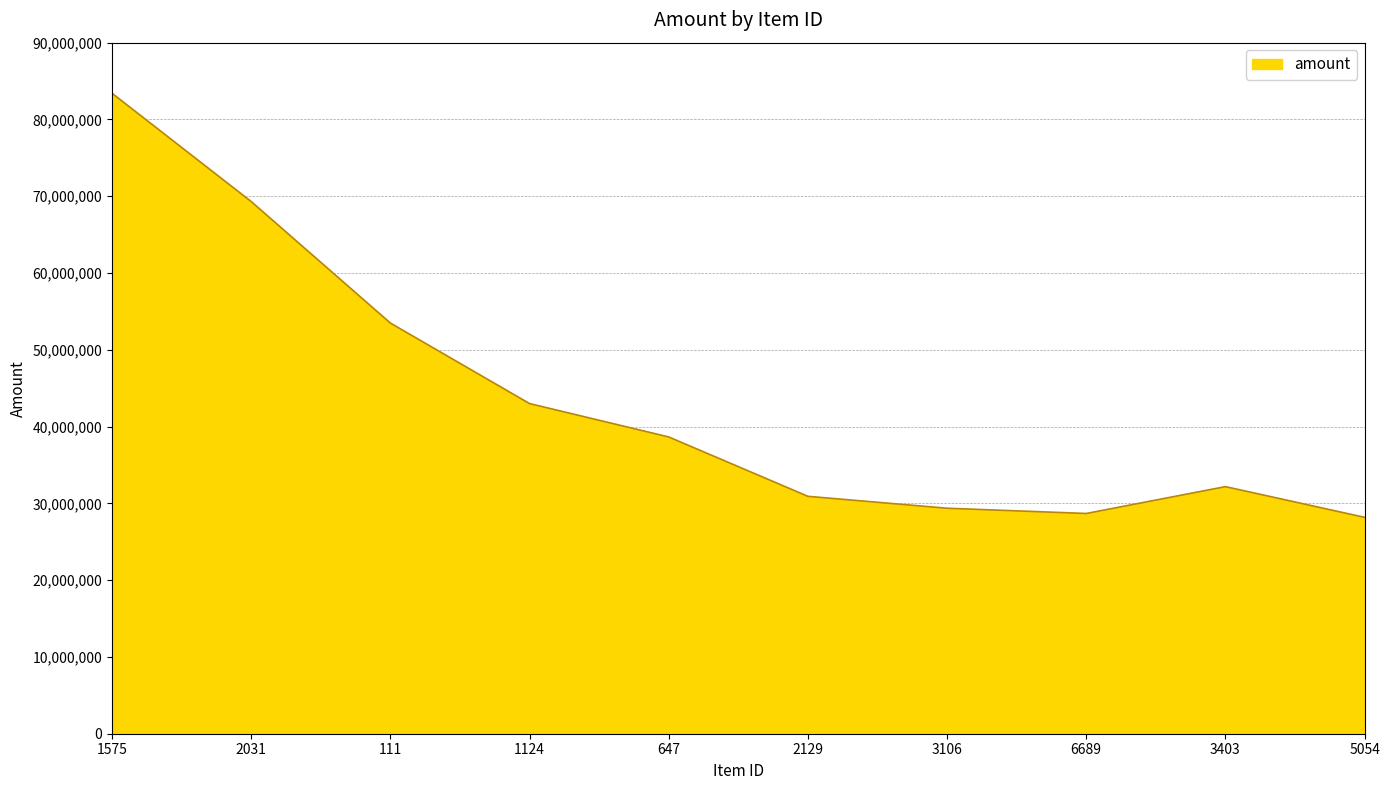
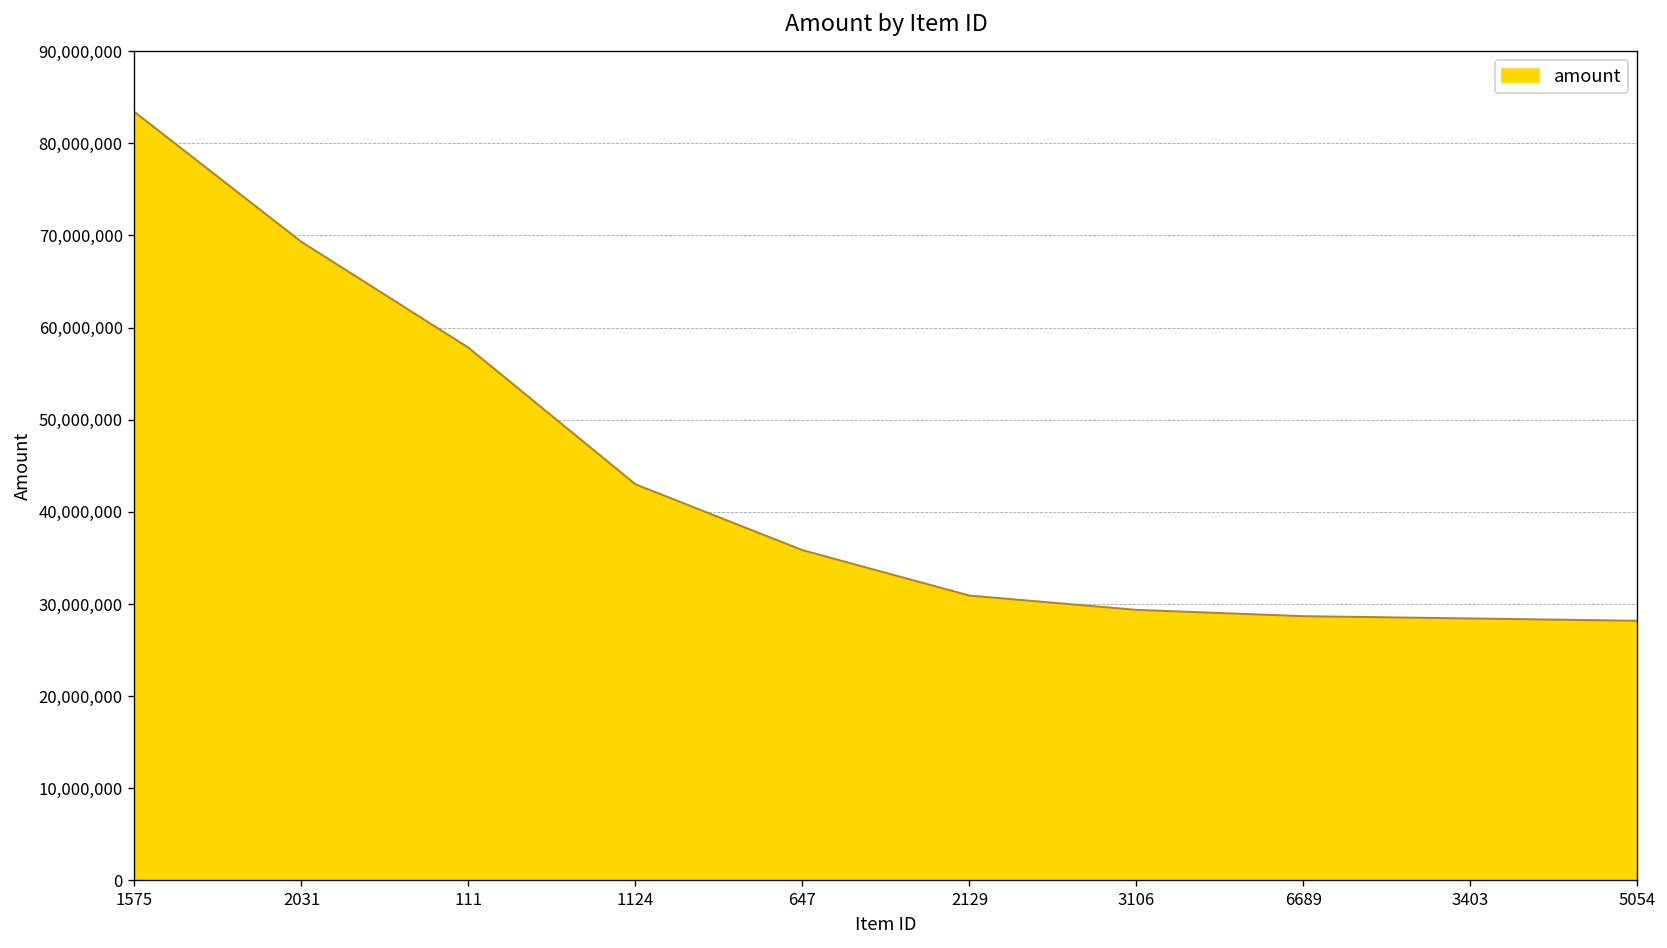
  {
    "1575": "83,000,000",
    "2031": "69,000,000",
-   "111": "53,000,000",
+   "111": "58,000,000",
    "1124": "43,000,000",
-   "647": "39,000,000",
+   "647": "36,000,000",
    "2129": "31,000,000",
    "3106": "29,000,000",
    "6689": "29,000,000",
-   "3403": "32,000,000",
+   "3403": "28,000,000",
    "5054": "28,000,000"
  }
